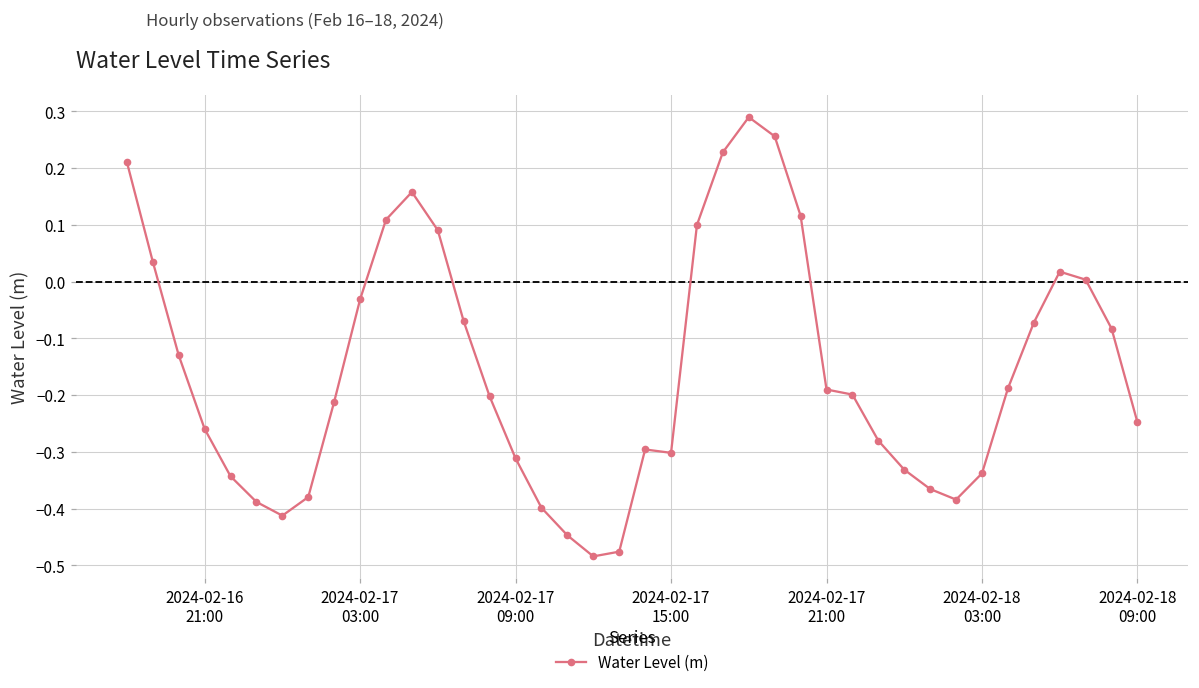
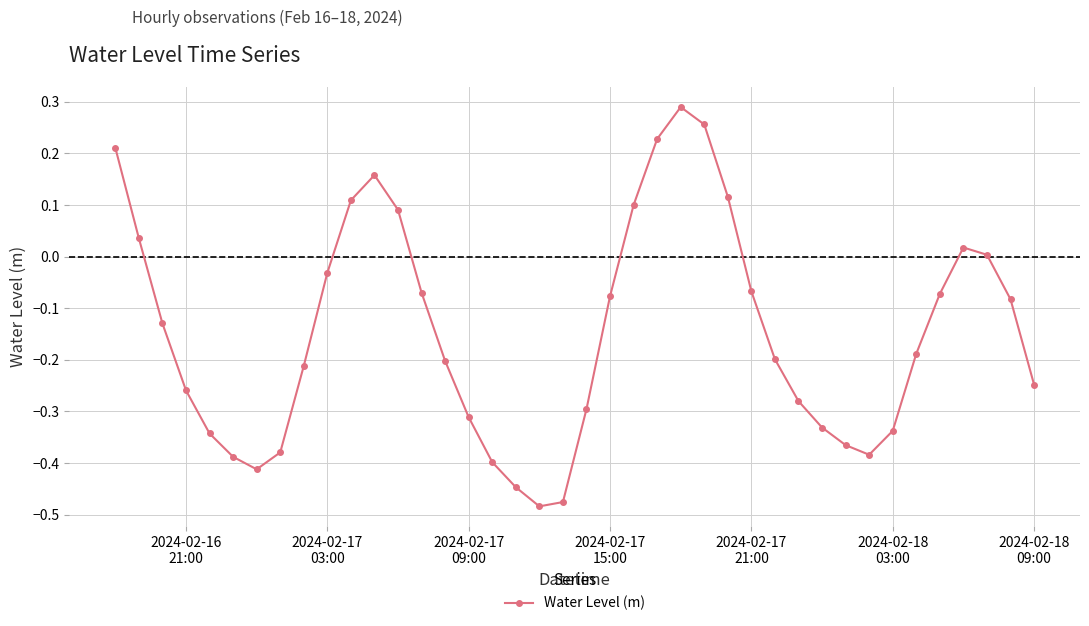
  {
    "2024-02-16 21:00": -0.26,
    "2024-02-17 03:00": -0.03,
    "2024-02-17 09:00": -0.31,
-   "2024-02-17 15:00": -0.30,
-   "2024-02-17 21:00": -0.19,
+   "2024-02-17 15:00": -0.08,
+   "2024-02-17 21:00": -0.07,
    "2024-02-18 03:00": -0.34,
    "2024-02-18 09:00": -0.25
  }
